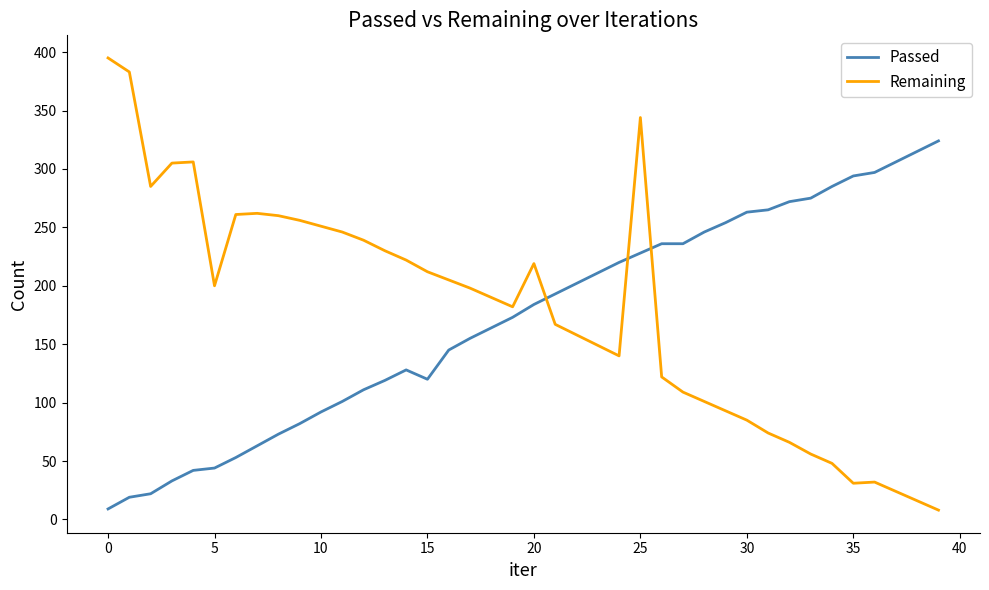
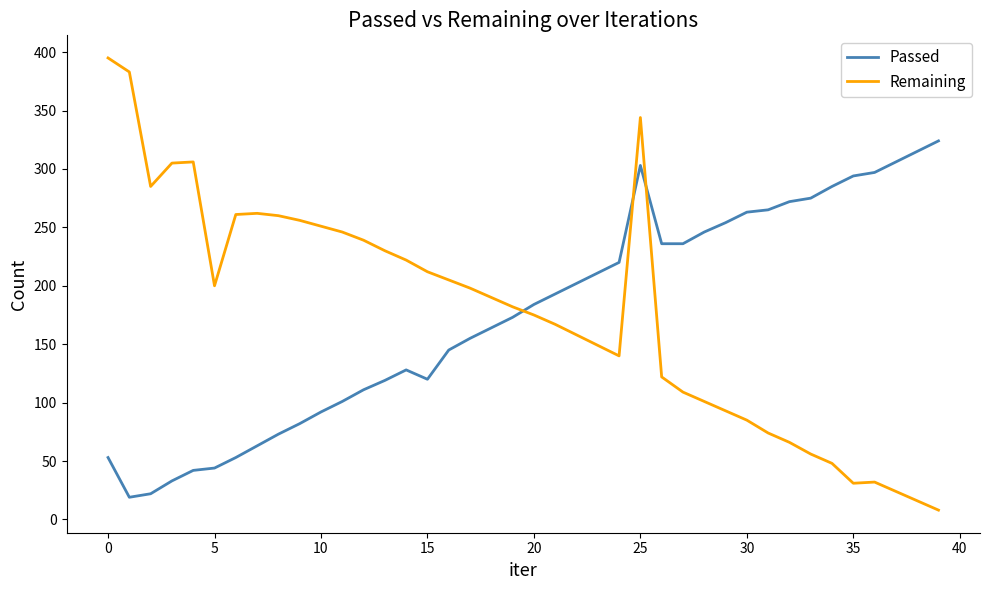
  {
    "Passed": {
-     "0": 9,
+     "0": 53,
      "5": 44,
      "10": 92,
      "15": 120,
      "20": 184,
-     "25": 228,
+     "25": 303,
      "30": 263,
      "35": 294
    },
    "Remaining": {
      "0": 395,
      "5": 200,
      "10": 251,
      "15": 212,
-     "20": 219,
+     "20": 175,
      "25": 344,
      "30": 85,
      "35": 31
    }
  }
